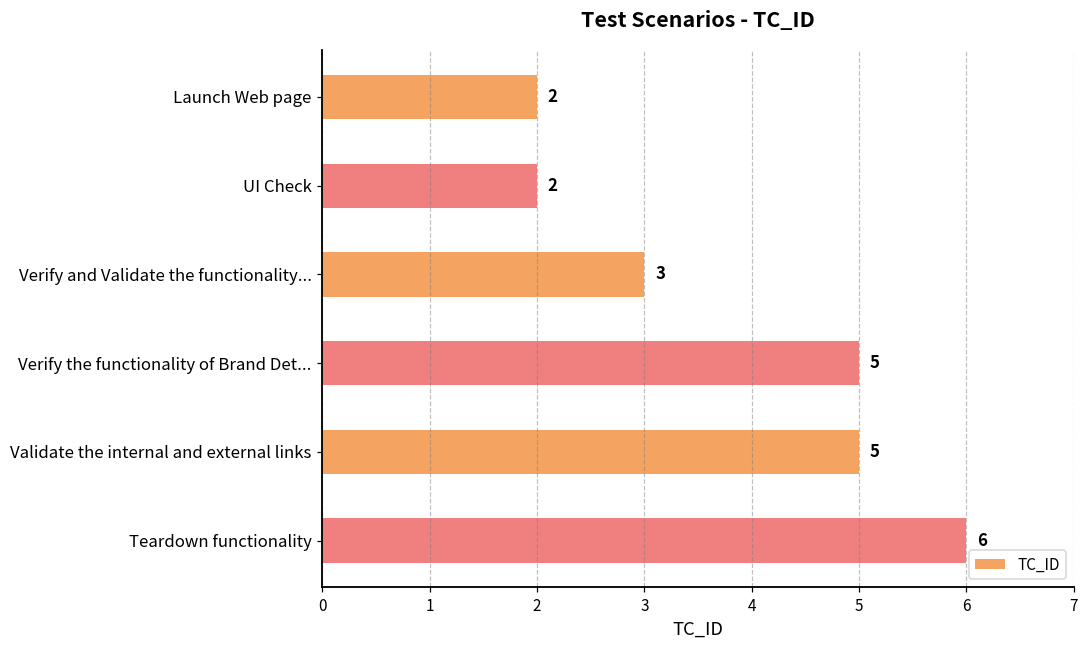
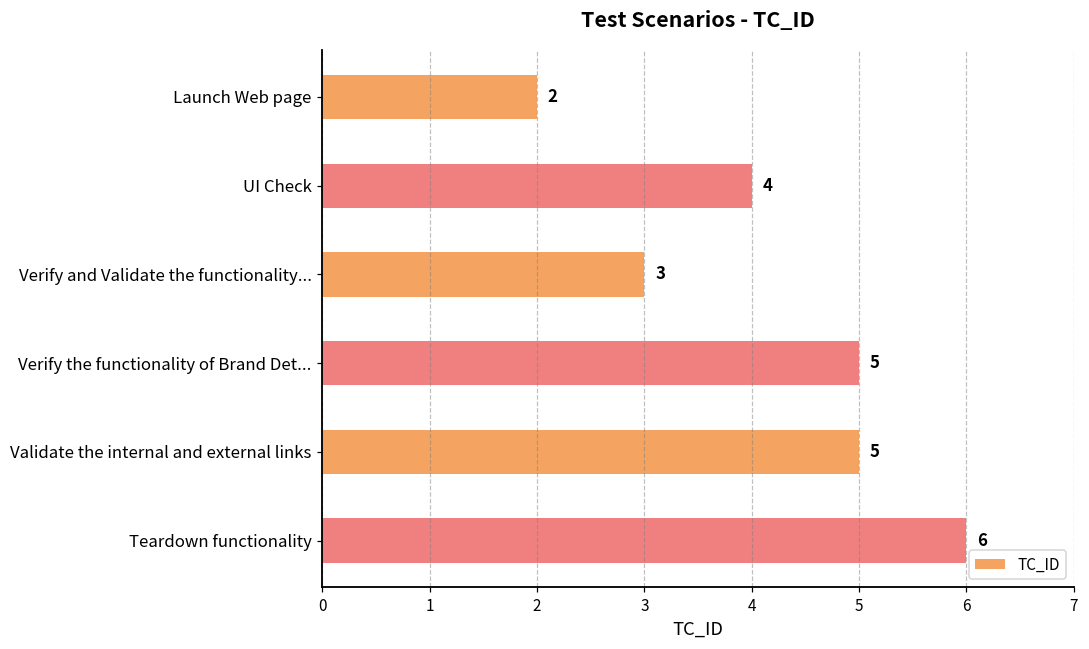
  {
    "Launch Web page": 2,
-   "UI Check": 2,
+   "UI Check": 4,
    "Verify and Validate the functionality...": 3,
    "Verify the functionality of Brand Det...": 5,
    "Validate the internal and external links": 5,
    "Teardown functionality": 6
  }
